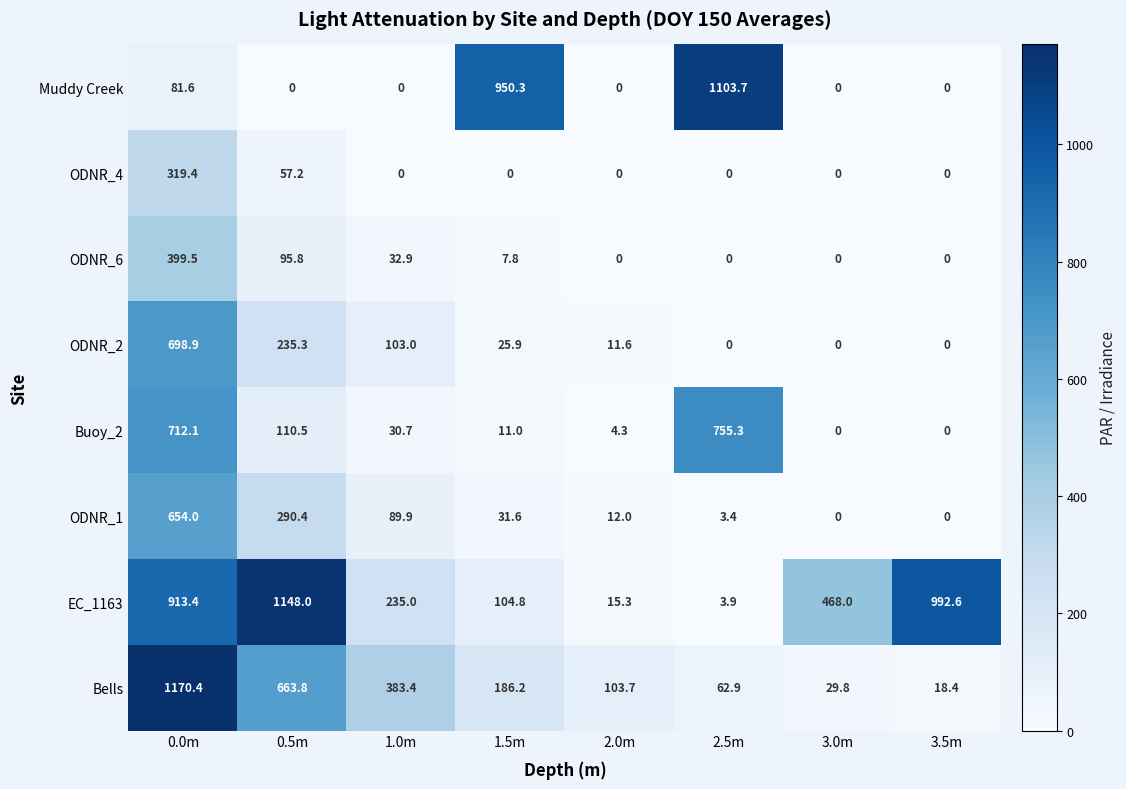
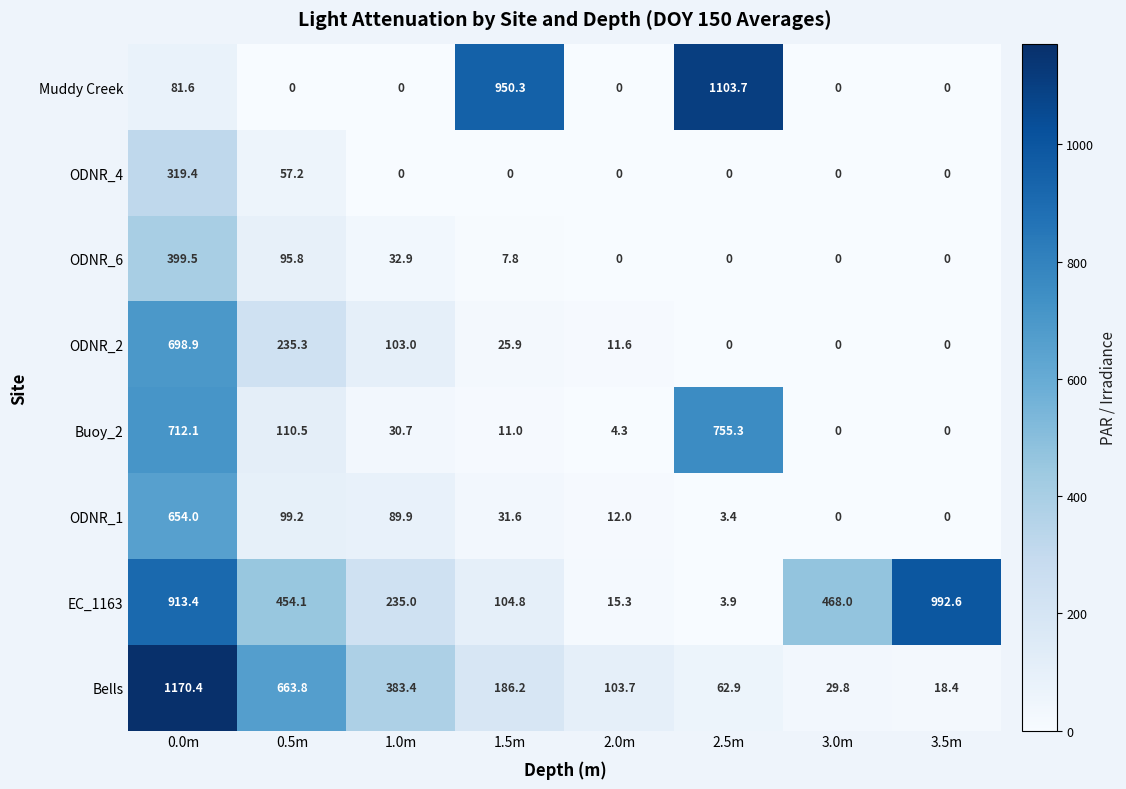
  {
    "Muddy Creek": {
      "0.0m": 81.6,
      "0.5m": 0,
      "1.0m": 0,
      "1.5m": 950.3,
      "2.0m": 0,
      "2.5m": 1103.7,
      "3.0m": 0,
      "3.5m": 0
    },
    "ODNR_4": {
      "0.0m": 319.4,
      "0.5m": 57.2,
      "1.0m": 0,
      "1.5m": 0,
      "2.0m": 0,
      "2.5m": 0,
      "3.0m": 0,
      "3.5m": 0
    },
    "ODNR_6": {
      "0.0m": 399.5,
      "0.5m": 95.8,
      "1.0m": 32.9,
      "1.5m": 7.8,
      "2.0m": 0,
      "2.5m": 0,
      "3.0m": 0,
      "3.5m": 0
    },
    "ODNR_2": {
      "0.0m": 698.9,
      "0.5m": 235.3,
      "1.0m": 103.0,
      "1.5m": 25.9,
      "2.0m": 11.6,
      "2.5m": 0,
      "3.0m": 0,
      "3.5m": 0
    },
    "Buoy_2": {
      "0.0m": 712.1,
      "0.5m": 110.5,
      "1.0m": 30.7,
      "1.5m": 11.0,
      "2.0m": 4.3,
      "2.5m": 755.3,
      "3.0m": 0,
      "3.5m": 0
    },
    "ODNR_1": {
      "0.0m": 654.0,
-     "0.5m": 290.4,
+     "0.5m": 99.2,
      "1.0m": 89.9,
      "1.5m": 31.6,
      "2.0m": 12.0,
      "2.5m": 3.4,
      "3.0m": 0,
      "3.5m": 0
    },
    "EC_1163": {
      "0.0m": 913.4,
-     "0.5m": 1148.0,
+     "0.5m": 454.1,
      "1.0m": 235.0,
      "1.5m": 104.8,
      "2.0m": 15.3,
      "2.5m": 3.9,
      "3.0m": 468.0,
      "3.5m": 992.6
    },
    "Bells": {
      "0.0m": 1170.4,
      "0.5m": 663.8,
      "1.0m": 383.4,
      "1.5m": 186.2,
      "2.0m": 103.7,
      "2.5m": 62.9,
      "3.0m": 29.8,
      "3.5m": 18.4
    }
  }
